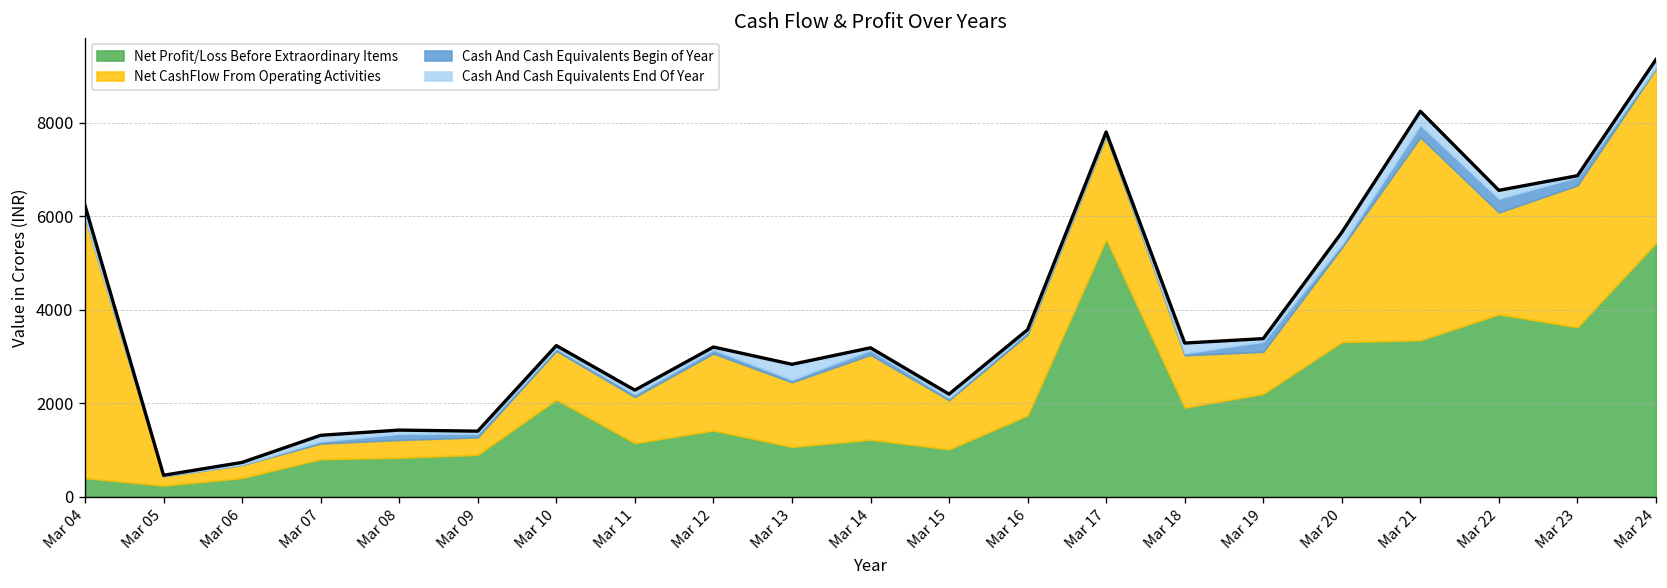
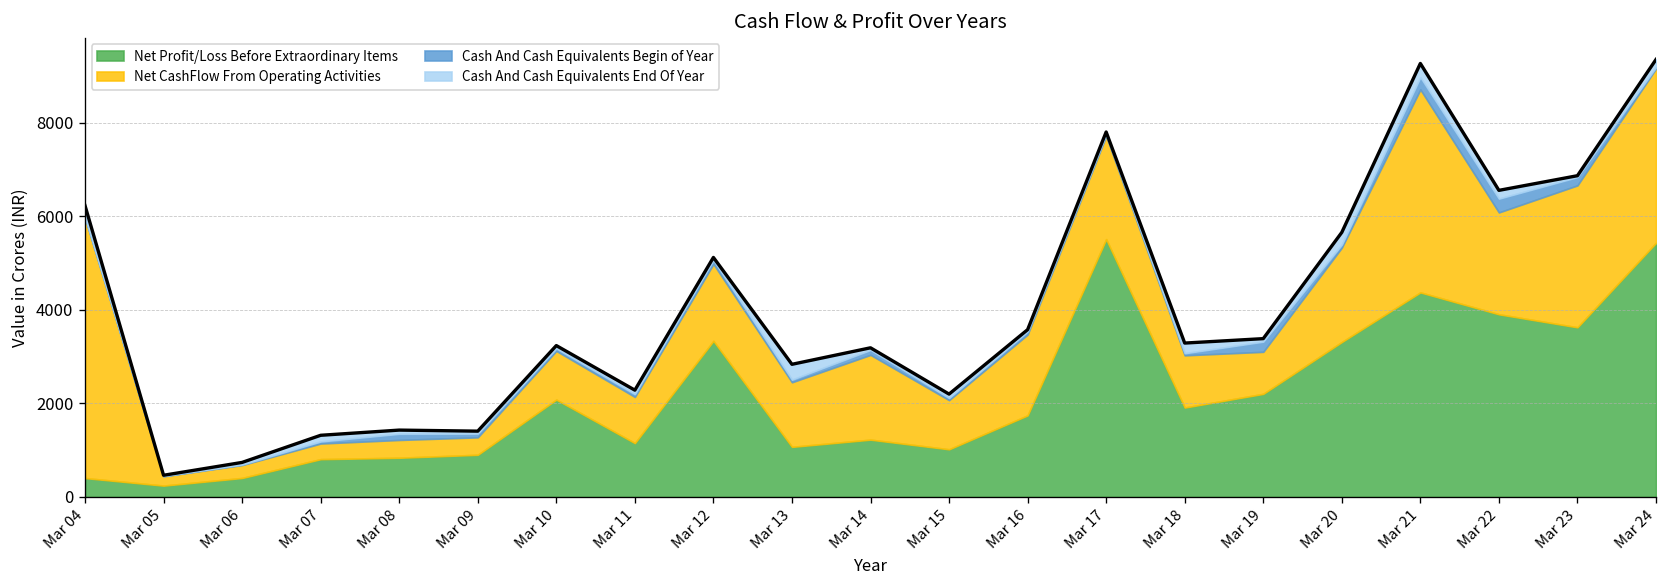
  {
    "Net Profit/Loss Before Extraordinary Items": {
      "Mar 04": 400,
      "Mar 05": 200,
      "Mar 06": 400,
      "Mar 07": 800,
      "Mar 08": 800,
      "Mar 09": 900,
      "Mar 10": 2100,
      "Mar 11": 1200,
-     "Mar 12": 1400,
+     "Mar 12": 3300,
      "Mar 13": 1100,
      "Mar 14": 1200,
      "Mar 15": 1000,
      "Mar 16": 1700,
      "Mar 17": 5500,
      "Mar 18": 1900,
      "Mar 19": 2200,
      "Mar 20": 3300,
-     "Mar 21": 3400,
+     "Mar 21": 4400,
      "Mar 22": 3900,
      "Mar 23": 3600,
      "Mar 24": 5400
    },
    "Net CashFlow From Operating Activities": {
      "Mar 08": 400,
      "Mar 09": 400,
      "Mar 12": 1600,
      "Mar 14": 1800,
      "Mar 19": 900,
      "Mar 21": 4300,
      "Mar 22": 2200,
      "Mar 23": 3000
    },
    "Cash And Cash Equivalents Begin of Year": {
      "Mar 08": 100,
      "Mar 21": 300,
      "Mar 22": 300
    },
    "Cash And Cash Equivalents End Of Year": {
      "Mar 04": 200,
      "Mar 07": 100,
      "Mar 08": 100,
      "Mar 11": 100,
      "Mar 13": 300,
      "Mar 15": 100,
      "Mar 18": 200,
      "Mar 20": 300,
      "Mar 21": 300,
      "Mar 22": 200,
      "Mar 24": 200
    }
  }
